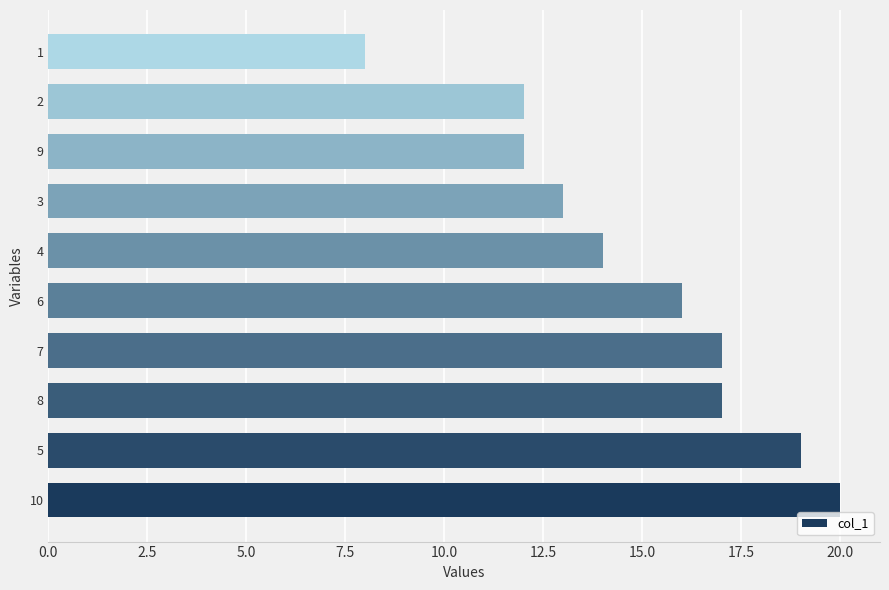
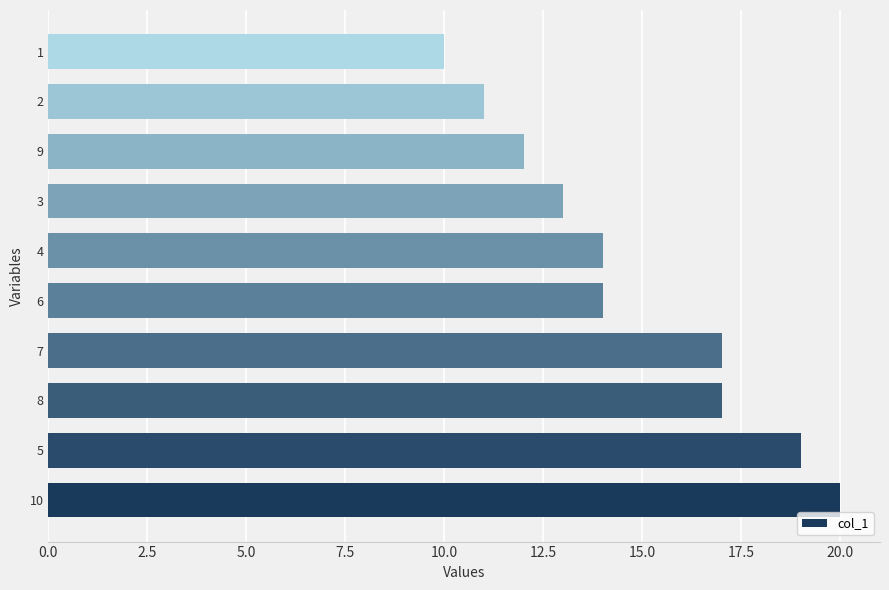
  {
-   "1": 8,
-   "2": 12,
+   "1": 10,
+   "2": 11,
    "9": 12,
    "3": 13,
    "4": 14,
-   "6": 16,
+   "6": 14,
    "7": 17,
    "8": 17,
    "5": 19,
    "10": 20
  }
